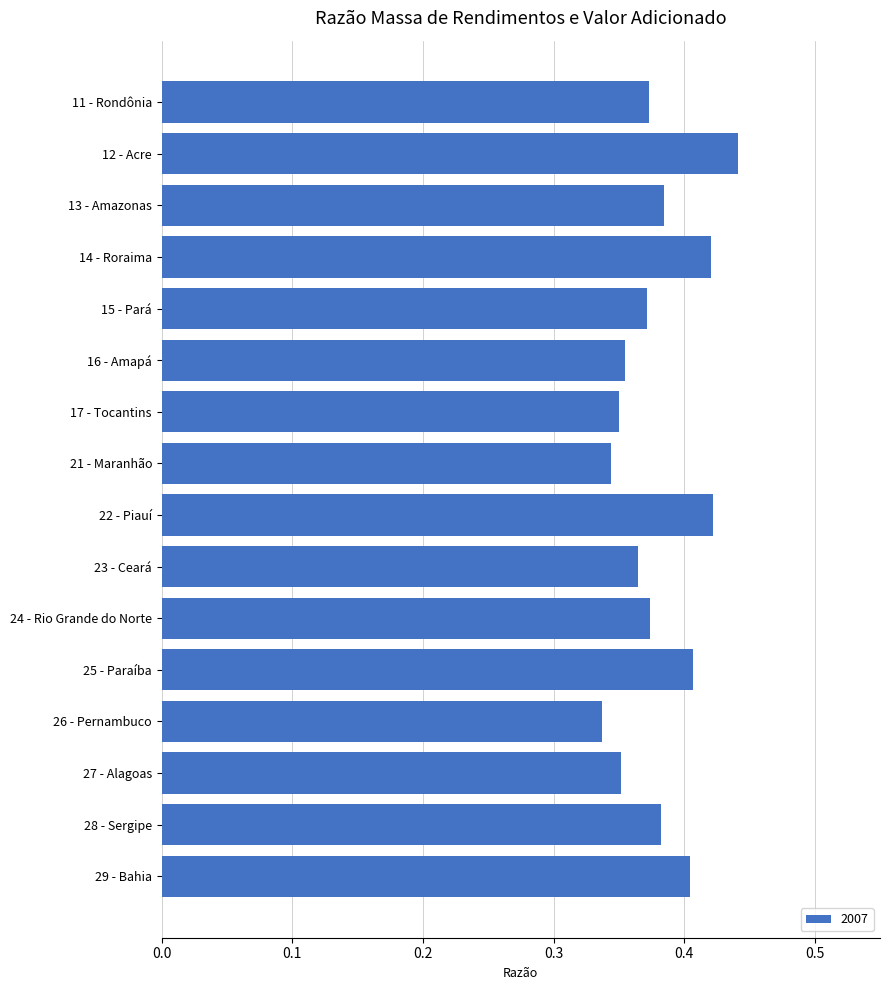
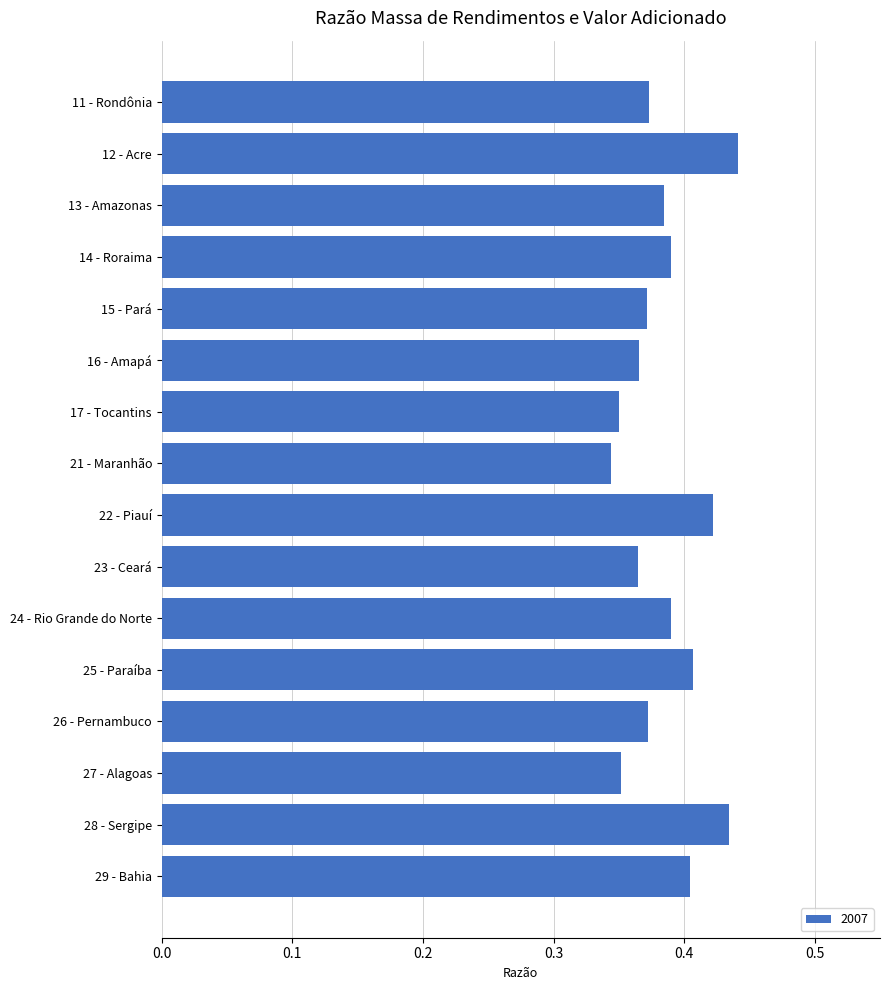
  {
    "11 - Rondônia": 0.373,
    "12 - Acre": 0.441,
    "13 - Amazonas": 0.385,
-   "14 - Roraima": 0.421,
+   "14 - Roraima": 0.390,
    "15 - Pará": 0.371,
-   "16 - Amapá": 0.355,
+   "16 - Amapá": 0.366,
    "17 - Tocantins": 0.350,
    "21 - Maranhão": 0.344,
    "22 - Piauí": 0.422,
    "23 - Ceará": 0.365,
-   "24 - Rio Grande do Norte": 0.374,
+   "24 - Rio Grande do Norte": 0.390,
    "25 - Paraíba": 0.407,
-   "26 - Pernambuco": 0.337,
+   "26 - Pernambuco": 0.373,
    "27 - Alagoas": 0.352,
-   "28 - Sergipe": 0.383,
+   "28 - Sergipe": 0.434,
    "29 - Bahia": 0.404
  }
